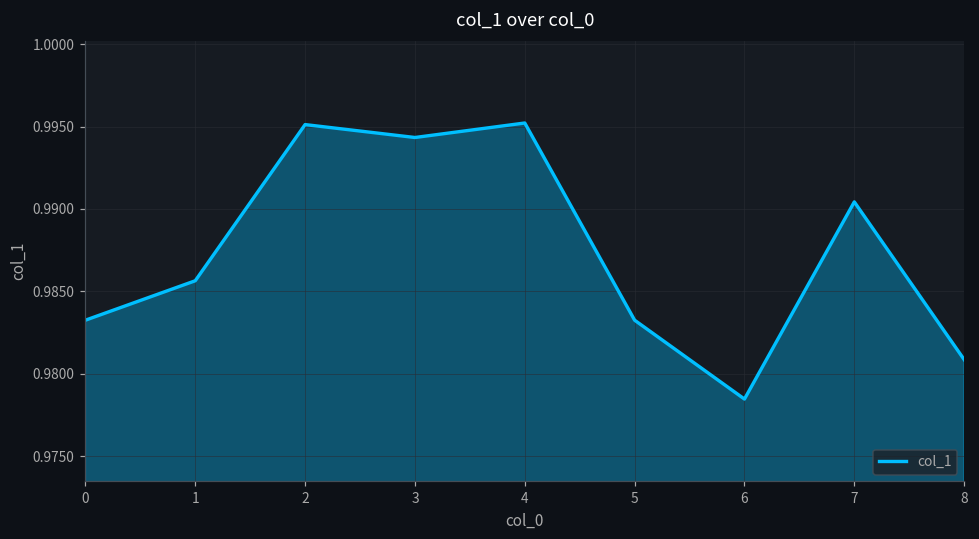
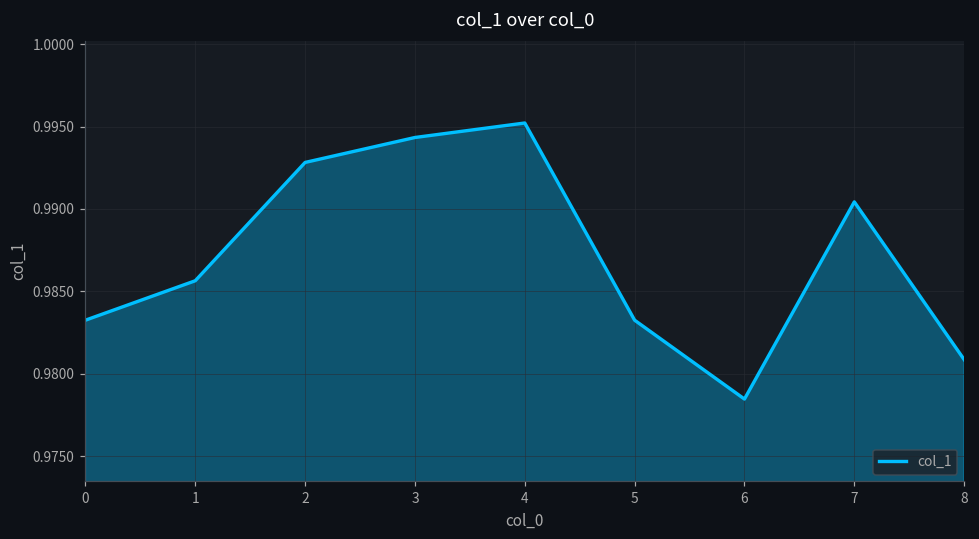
  {
    "0": 0.9833,
    "1": 0.9856,
-   "2": 0.9951,
+   "2": 0.9928,
    "3": 0.9943,
    "4": 0.9952,
    "5": 0.9833,
    "6": 0.9785,
    "7": 0.9904,
    "8": 0.9809
  }
